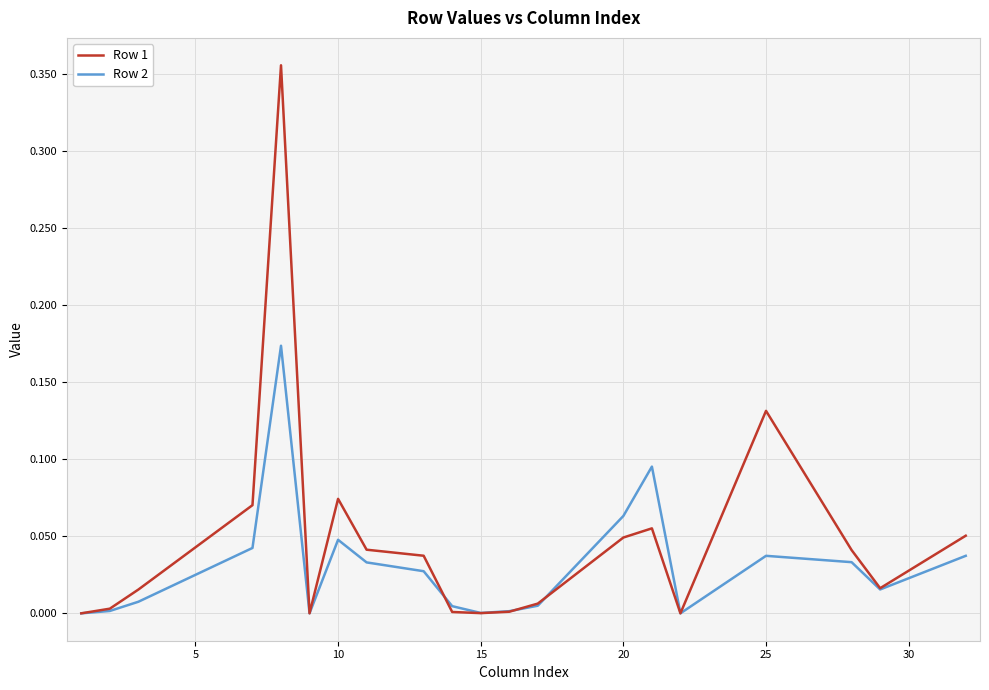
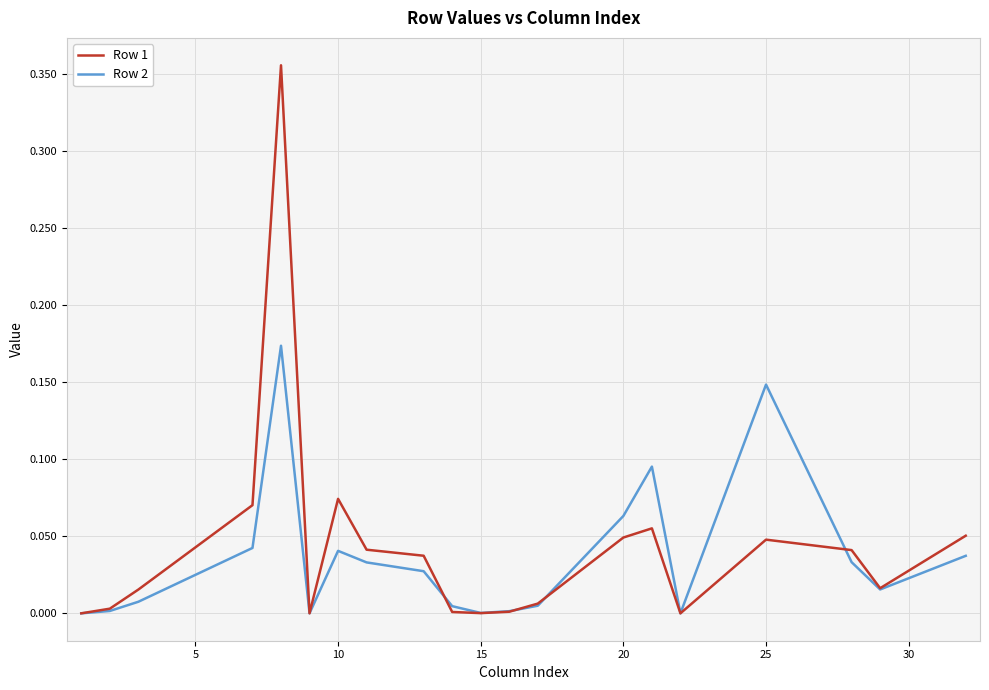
  {
    "Row 1": {
      "10": 0.074,
      "20": 0.049,
-     "25": 0.131
+     "25": 0.048
    },
    "Row 2": {
-     "10": 0.048,
+     "10": 0.041,
      "20": 0.063,
-     "25": 0.037
+     "25": 0.149
    }
  }
